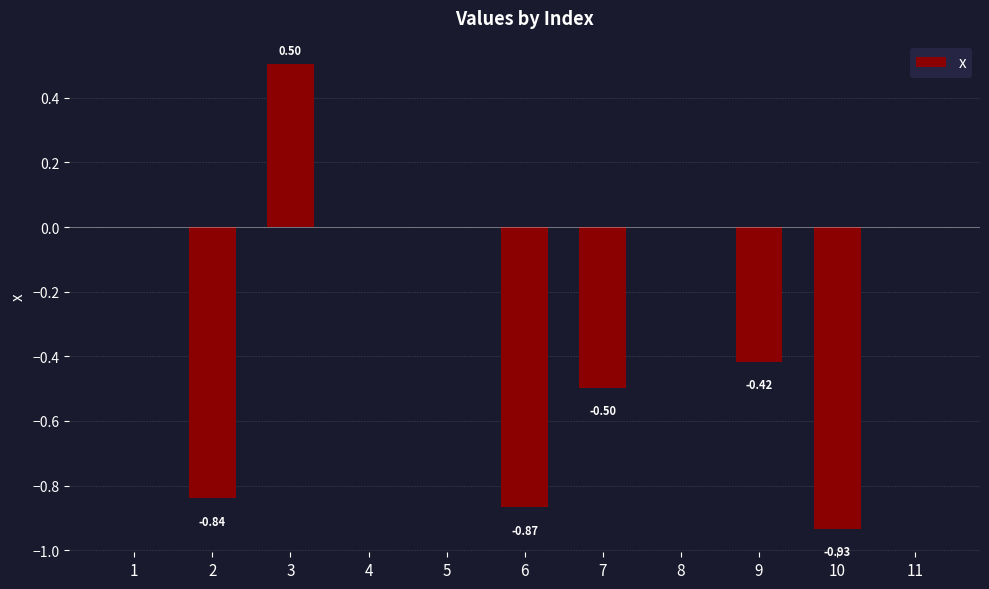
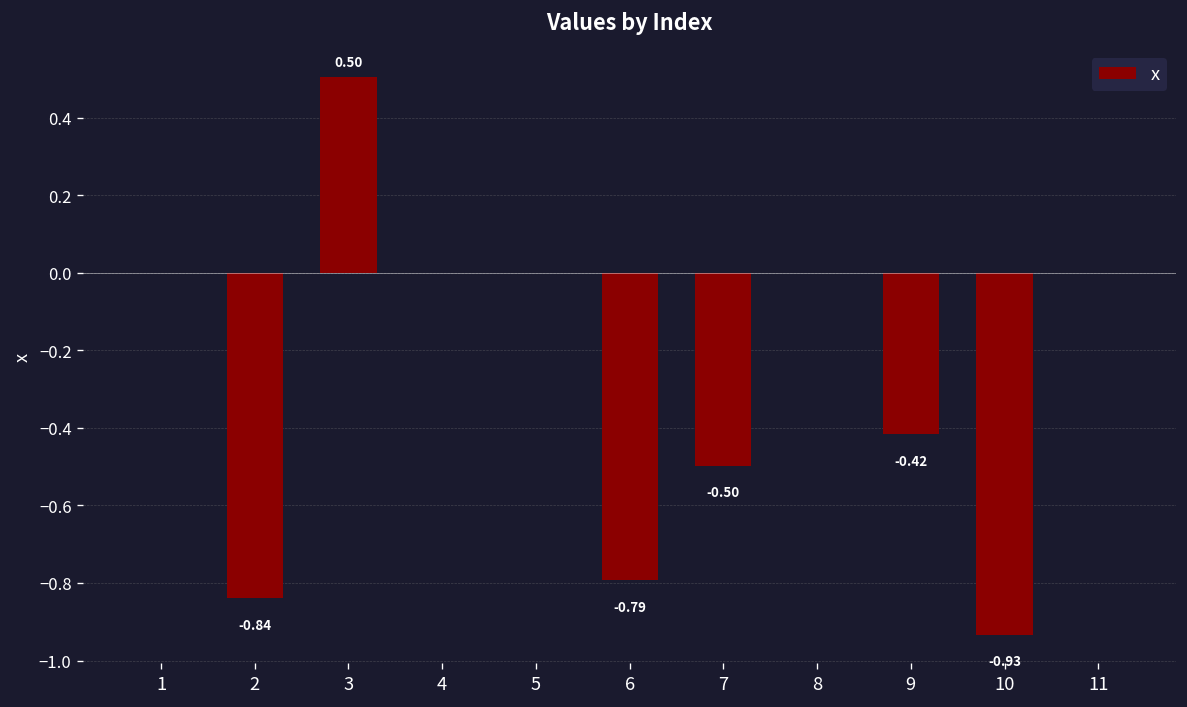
  {
    "2": -0.84,
    "3": 0.50,
-   "6": -0.87,
+   "6": -0.79,
    "7": -0.50,
    "9": -0.42,
    "10": -0.93
  }
